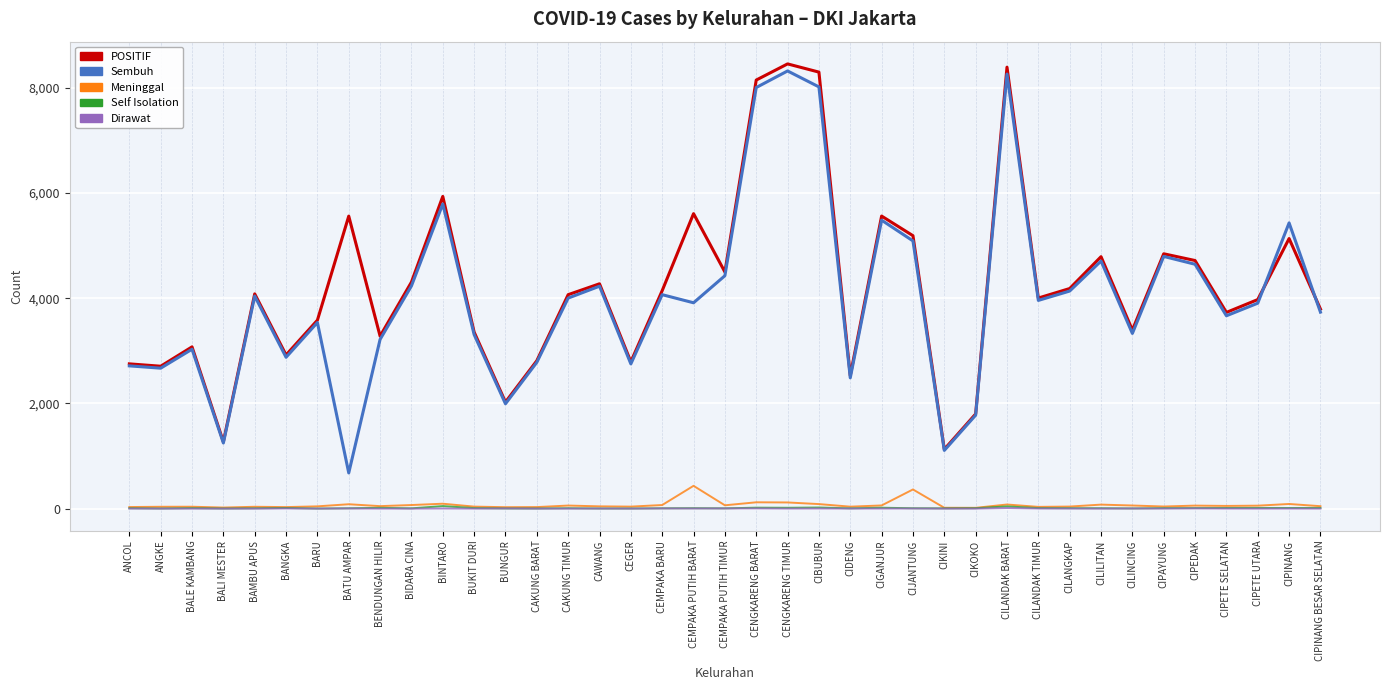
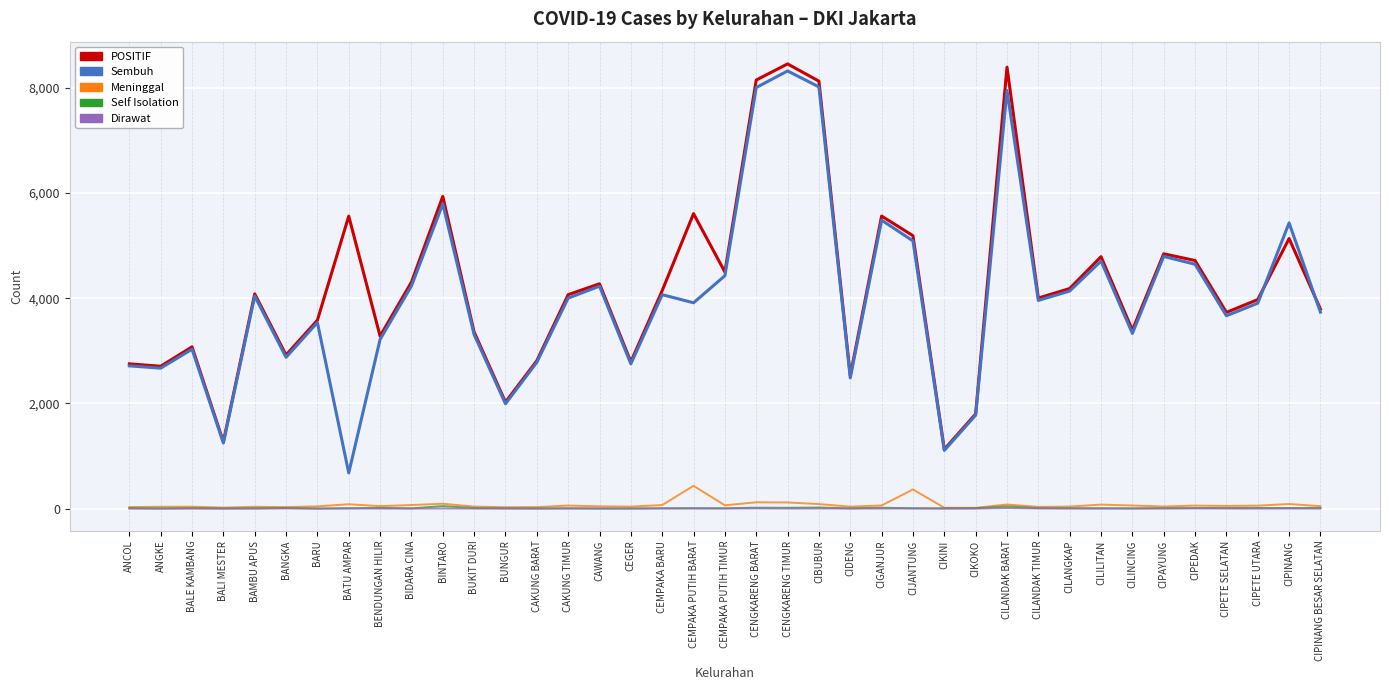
  {
    "POSITIF": {
      "BATU AMPAR": "5,600",
      "BENDUNGAN HILIR": "3,300",
      "BIDARA CINA": "4,300",
      "BINTARO": "5,900",
      "BUKIT DURI": "3,400",
      "CAKUNG TIMUR": "4,100",
      "CEMPAKA BARU": "4,100",
      "CEMPAKA PUTIH BARAT": "5,600",
      "CEMPAKA PUTIH TIMUR": "4,500",
      "CENGKARENG BARAT": "8,100",
      "CENGKARENG TIMUR": "8,500",
-     "CIBUBUR": "8,300",
+     "CIBUBUR": "8,100",
      "CIGANJUR": "5,600",
      "CIJANTUNG": "5,200",
      "CILANDAK BARAT": "8,400",
      "CILILITAN": "4,800",
      "CILINCING": "3,400",
      "CIPAYUNG": "4,800",
      "CIPEDAK": "4,700",
      "CIPETE SELATAN": "3,700",
      "CIPETE UTARA": "4,000",
      "CIPINANG": "5,100",
      "CIPINANG BESAR SELATAN": "3,800"
    },
    "Sembuh": {
      "BATU AMPAR": "700",
      "BENDUNGAN HILIR": "3,200",
      "BIDARA CINA": "4,200",
      "BINTARO": "5,800",
      "BUKIT DURI": "3,300",
      "CAKUNG TIMUR": "4,000",
      "CEMPAKA BARU": "4,100",
      "CEMPAKA PUTIH BARAT": "3,900",
      "CEMPAKA PUTIH TIMUR": "4,400",
      "CENGKARENG BARAT": "8,000",
      "CENGKARENG TIMUR": "8,300",
      "CIBUBUR": "8,000",
      "CIGANJUR": "5,500",
      "CIJANTUNG": "5,100",
-     "CILANDAK BARAT": "8,300",
+     "CILANDAK BARAT": "7,900",
      "CILILITAN": "4,700",
      "CILINCING": "3,300",
      "CIPAYUNG": "4,800",
      "CIPEDAK": "4,600",
      "CIPETE SELATAN": "3,700",
      "CIPETE UTARA": "3,900",
      "CIPINANG": "5,400",
      "CIPINANG BESAR SELATAN": "3,700"
    },
    "Meninggal": {
      "BATU AMPAR": "100",
      "BIDARA CINA": "100",
      "CAKUNG TIMUR": "100",
      "CEMPAKA BARU": "100",
      "CEMPAKA PUTIH BARAT": "400",
      "CEMPAKA PUTIH TIMUR": "100",
      "CENGKARENG BARAT": "100",
      "CENGKARENG TIMUR": "100",
      "CIBUBUR": "100",
      "CIJANTUNG": "400",
      "CILILITAN": "100",
      "CILINCING": "100",
      "CIPINANG": "100"
    }
  }
